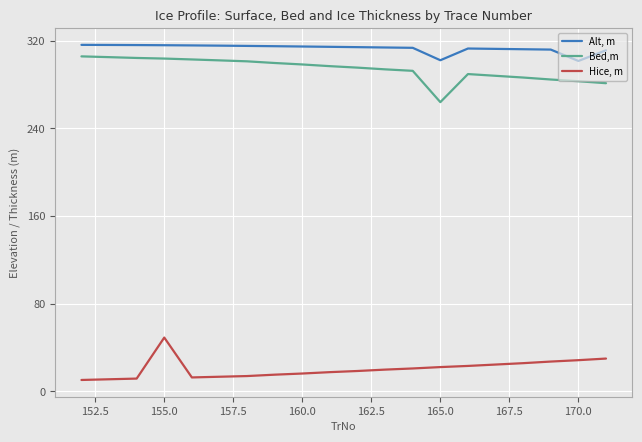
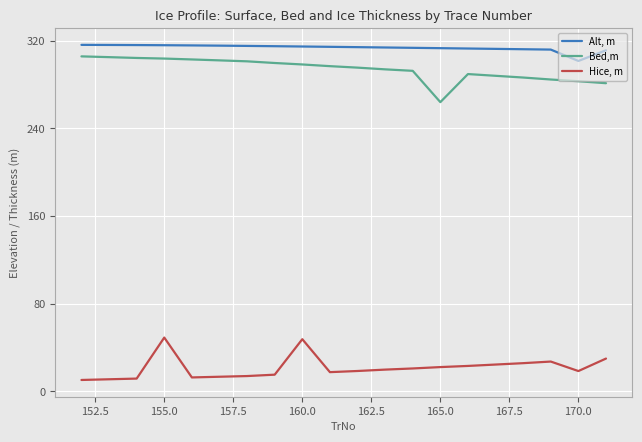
  {
    "Alt, m": {
      "155.0": 316,
      "160.0": 315,
-     "165.0": 302
+     "165.0": 313
    },
    "Bed,m": {
      "155.0": 304,
      "160.0": 298,
      "165.0": 264,
      "170.0": 283
    },
    "Hice, m": {
      "155.0": 49,
-     "160.0": 16,
+     "160.0": 48,
      "165.0": 22,
-     "170.0": 29
+     "170.0": 19
    }
  }
